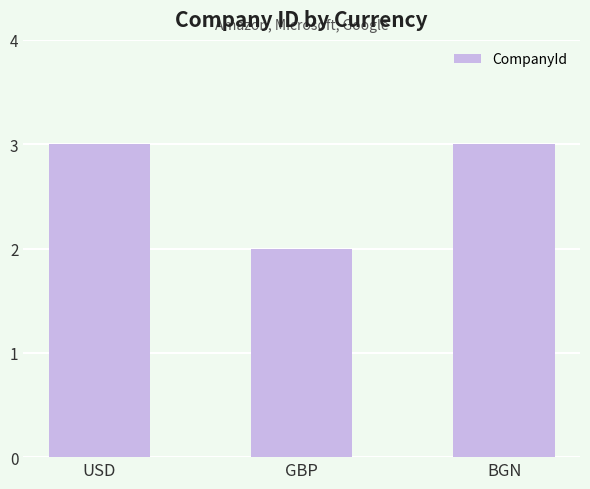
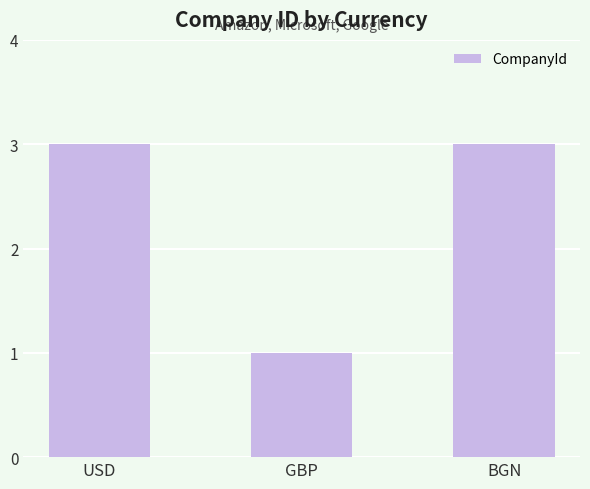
  {
    "USD": 3,
-   "GBP": 2,
+   "GBP": 1,
    "BGN": 3
  }
